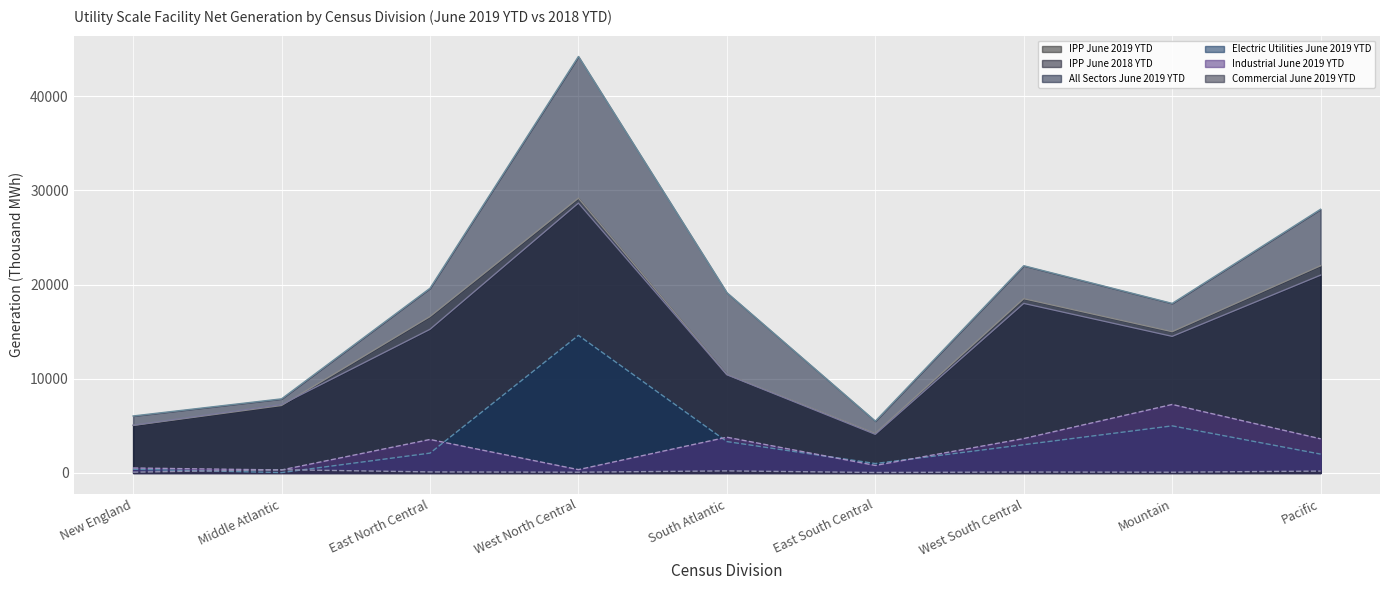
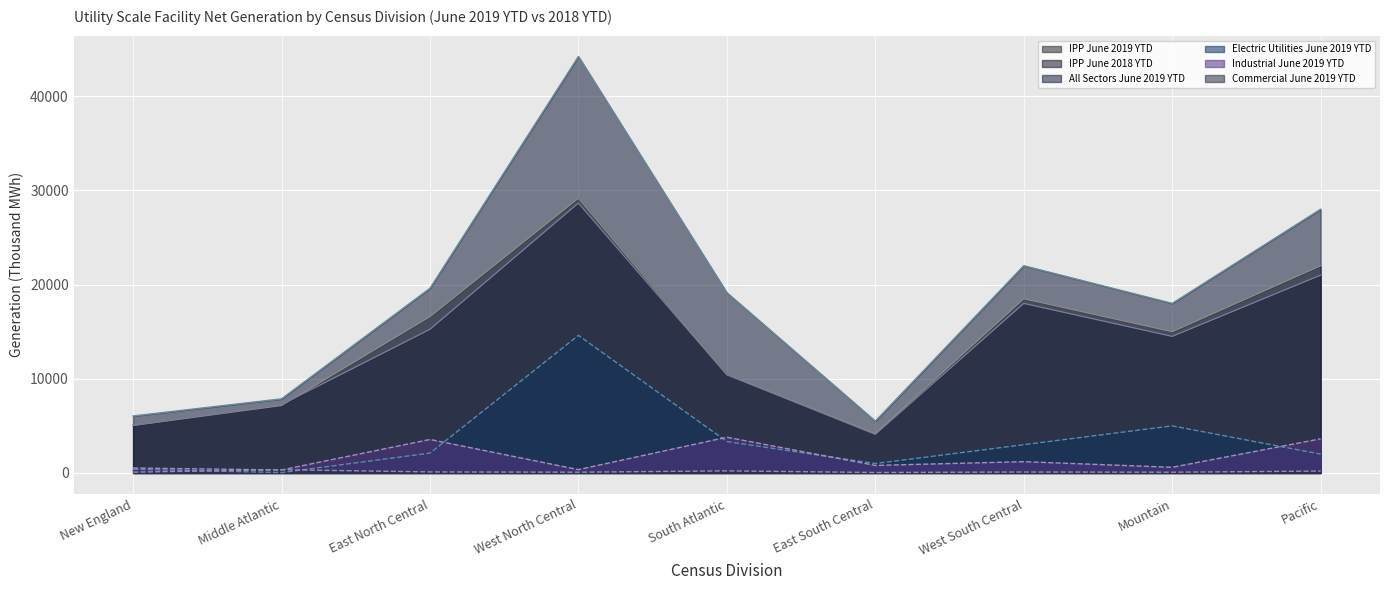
  {
    "Industrial June 2019 YTD": {
      "East North Central": 4000,
      "West North Central": 0,
      "South Atlantic": 4000,
-     "West South Central": 4000,
-     "Mountain": 7000,
+     "West South Central": 1000,
+     "Mountain": 1000,
      "Pacific": 4000
    }
  }
